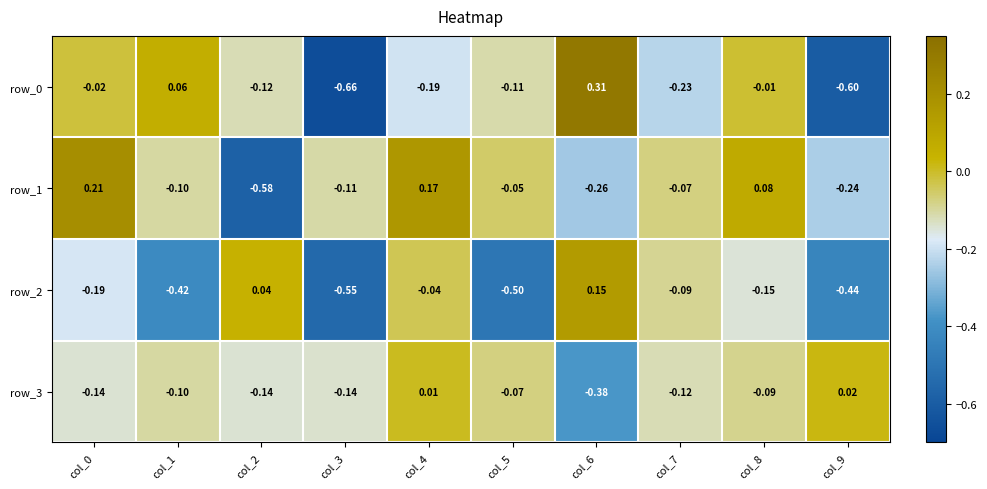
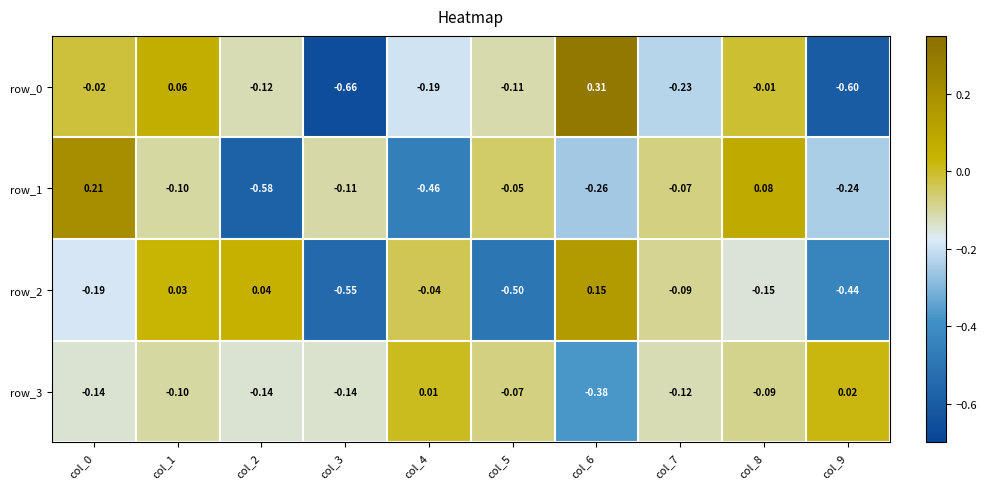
  {
    "row_0": {
      "col_0": -0.02,
      "col_1": 0.06,
      "col_2": -0.12,
      "col_3": -0.66,
      "col_4": -0.19,
      "col_5": -0.11,
      "col_6": 0.31,
      "col_7": -0.23,
      "col_8": -0.01,
      "col_9": -0.60
    },
    "row_1": {
      "col_0": 0.21,
      "col_1": -0.10,
      "col_2": -0.58,
      "col_3": -0.11,
-     "col_4": 0.17,
+     "col_4": -0.46,
      "col_5": -0.05,
      "col_6": -0.26,
      "col_7": -0.07,
      "col_8": 0.08,
      "col_9": -0.24
    },
    "row_2": {
      "col_0": -0.19,
-     "col_1": -0.42,
+     "col_1": 0.03,
      "col_2": 0.04,
      "col_3": -0.55,
      "col_4": -0.04,
      "col_5": -0.50,
      "col_6": 0.15,
      "col_7": -0.09,
      "col_8": -0.15,
      "col_9": -0.44
    },
    "row_3": {
      "col_0": -0.14,
      "col_1": -0.10,
      "col_2": -0.14,
      "col_3": -0.14,
      "col_4": 0.01,
      "col_5": -0.07,
      "col_6": -0.38,
      "col_7": -0.12,
      "col_8": -0.09,
      "col_9": 0.02
    }
  }
